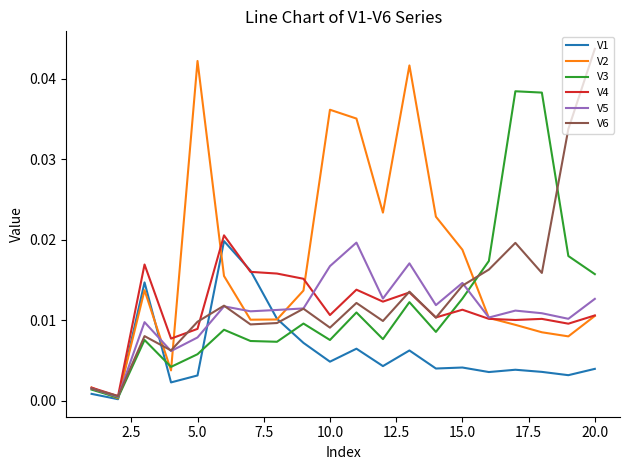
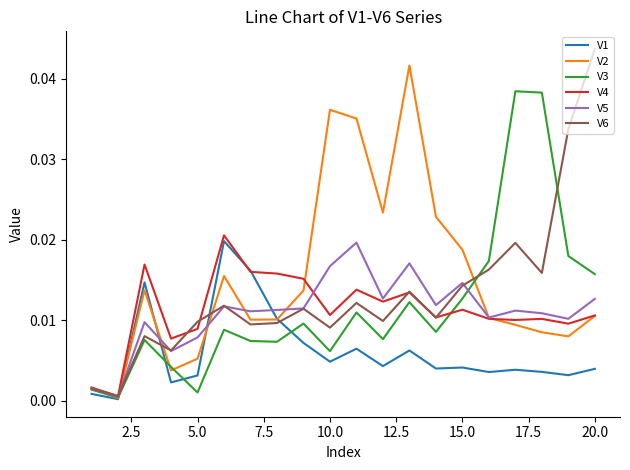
  {
    "V1": {
      "5.0": 0.003,
      "10.0": 0.005,
      "15.0": 0.004,
      "20.0": 0.004
    },
    "V2": {
-     "5.0": 0.042,
+     "5.0": 0.005,
      "10.0": 0.036,
      "15.0": 0.019
    },
    "V3": {
-     "5.0": 0.006,
-     "10.0": 0.008,
+     "5.0": 0.001,
+     "10.0": 0.006,
      "15.0": 0.013,
      "20.0": 0.016
    },
    "V4": {
      "5.0": 0.009,
      "10.0": 0.011,
      "15.0": 0.011
    },
    "V5": {
      "5.0": 0.008,
      "10.0": 0.017,
      "15.0": 0.015,
      "20.0": 0.013
    },
    "V6": {
      "5.0": 0.010,
      "10.0": 0.009,
      "15.0": 0.014
    }
  }
